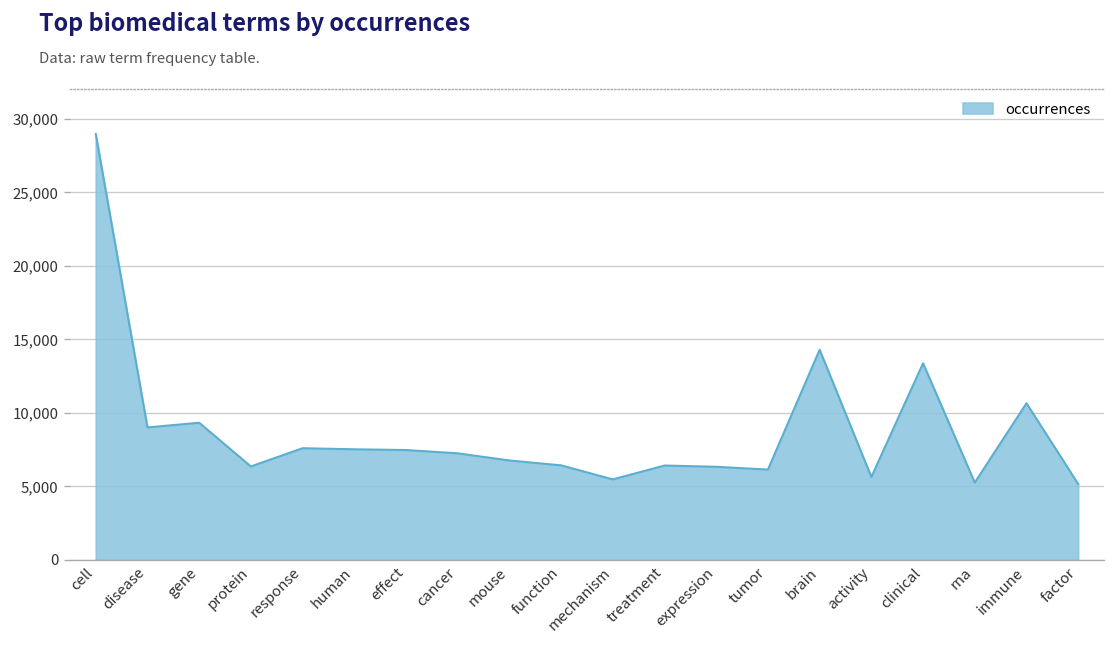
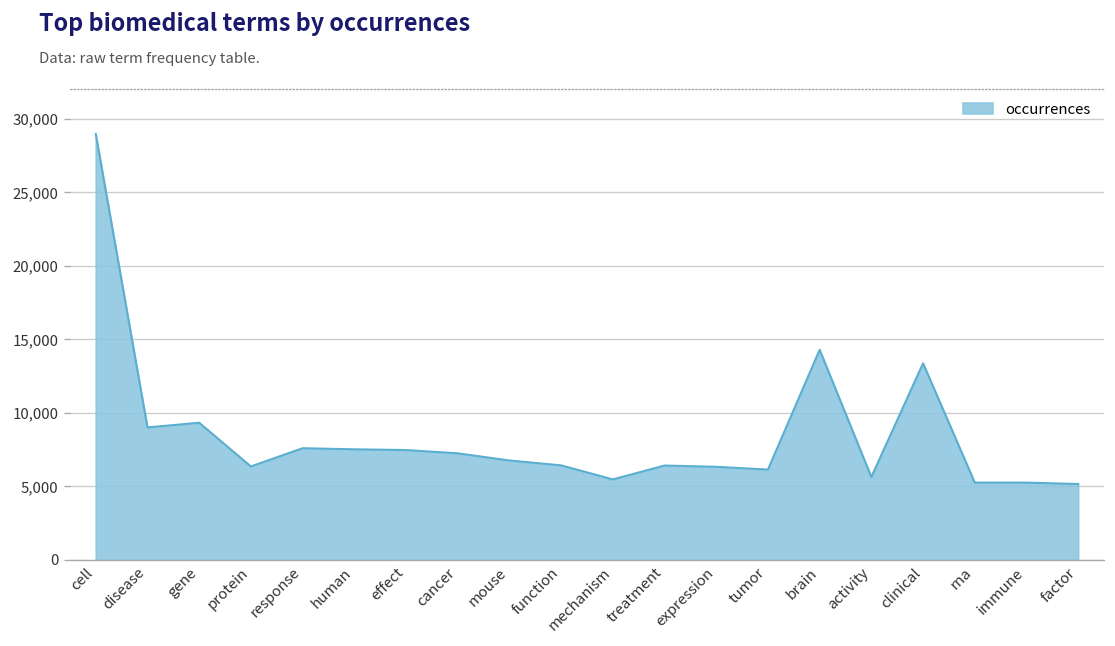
  {
    "cell": "29,000",
    "disease": "9,000",
    "gene": "9,300",
    "protein": "6,300",
    "response": "7,600",
    "human": "7,500",
    "effect": "7,500",
    "cancer": "7,200",
    "mouse": "6,700",
    "function": "6,400",
    "mechanism": "5,500",
    "treatment": "6,400",
    "expression": "6,300",
    "tumor": "6,100",
    "brain": "14,300",
    "activity": "5,600",
    "clinical": "13,400",
    "rna": "5,200",
-   "immune": "10,600",
+   "immune": "5,200",
    "factor": "5,100"
  }
